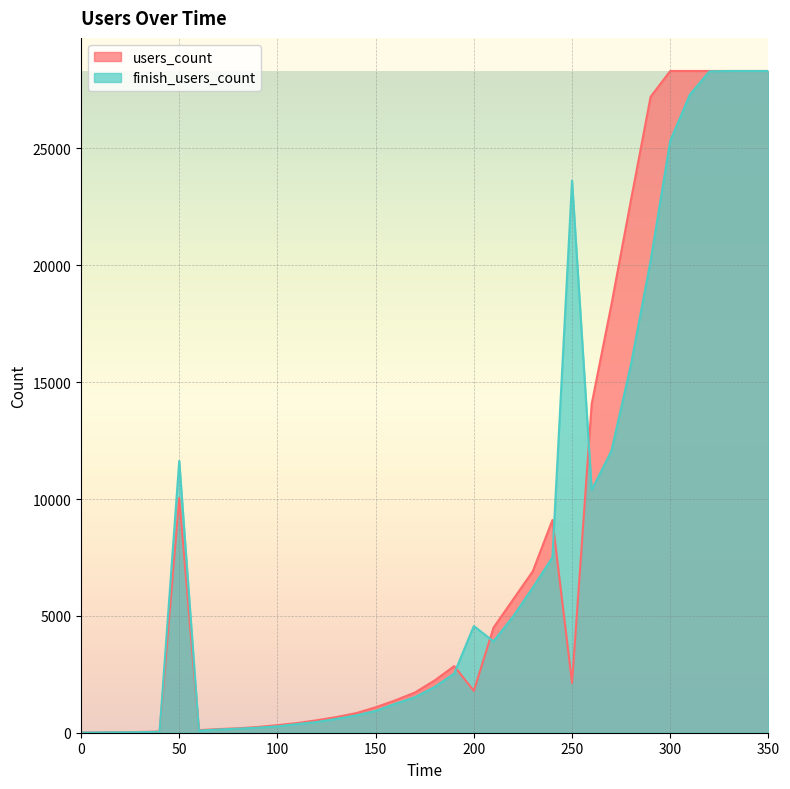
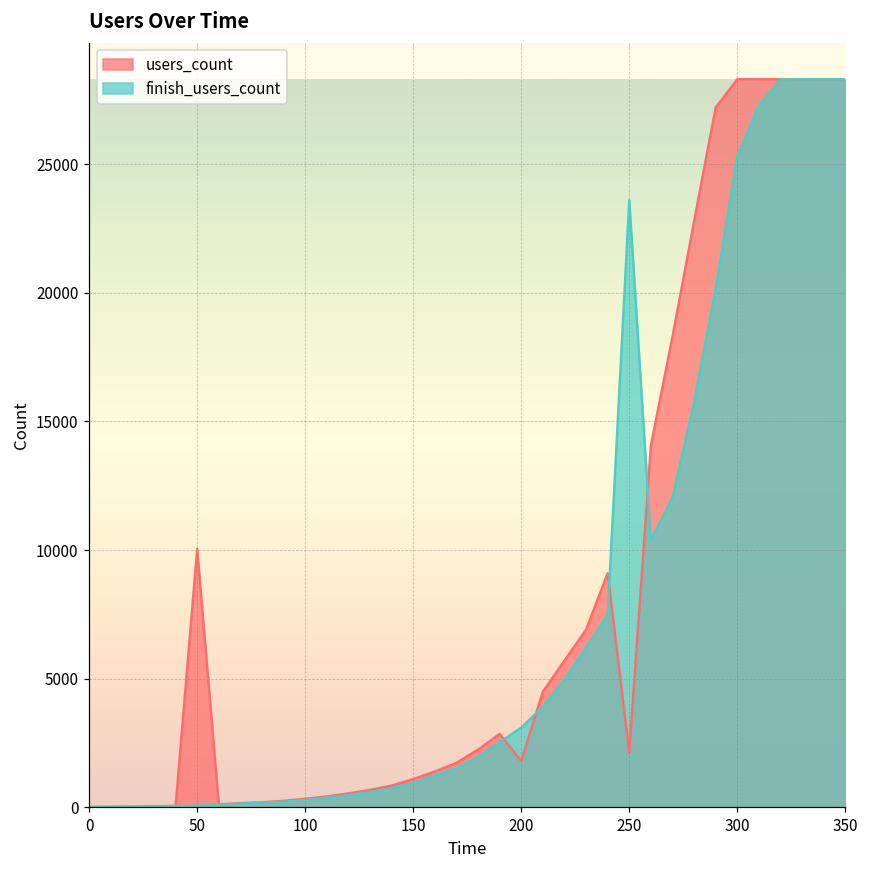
  {
    "users_count": {
      "50": 10000,
      "150": 1100,
      "200": 1800,
      "250": 2100,
      "300": 28300
    },
    "finish_users_count": {
-     "50": 11600,
+     "50": 100,
      "150": 900,
-     "200": 4600,
+     "200": 3100,
      "250": 23600,
      "300": 25300
    }
  }
